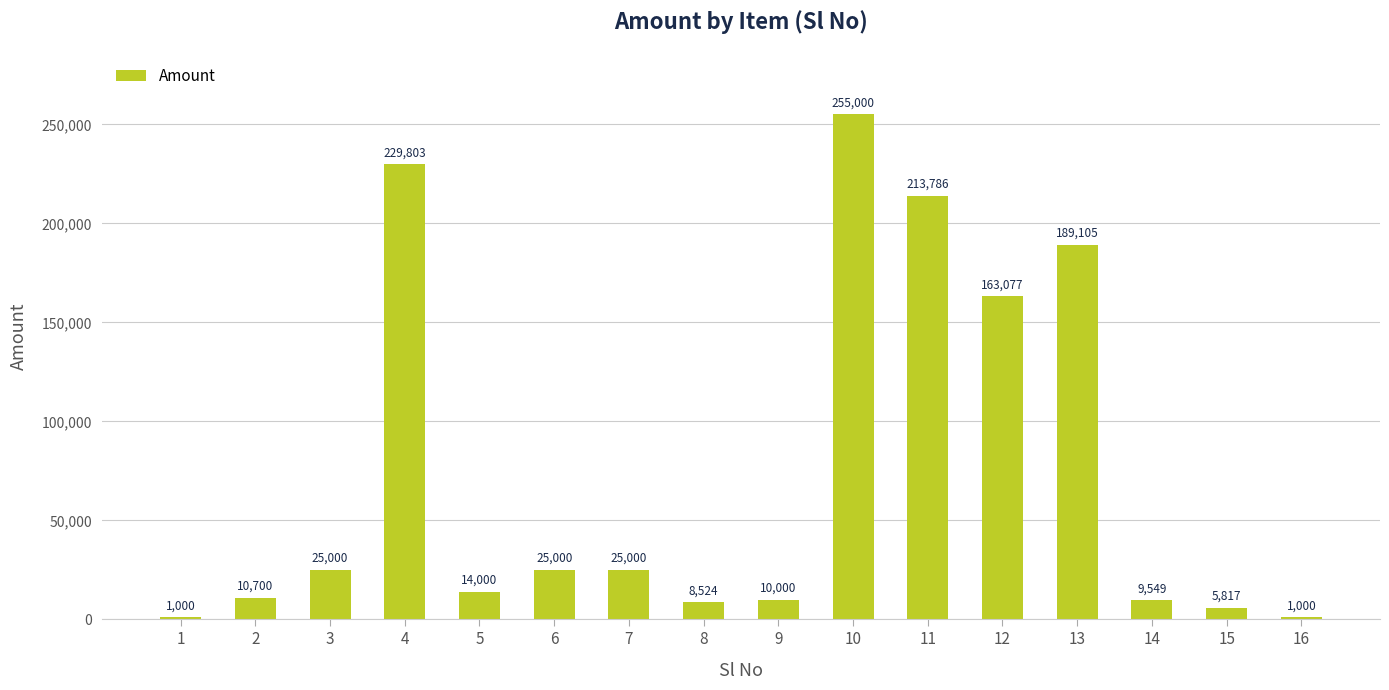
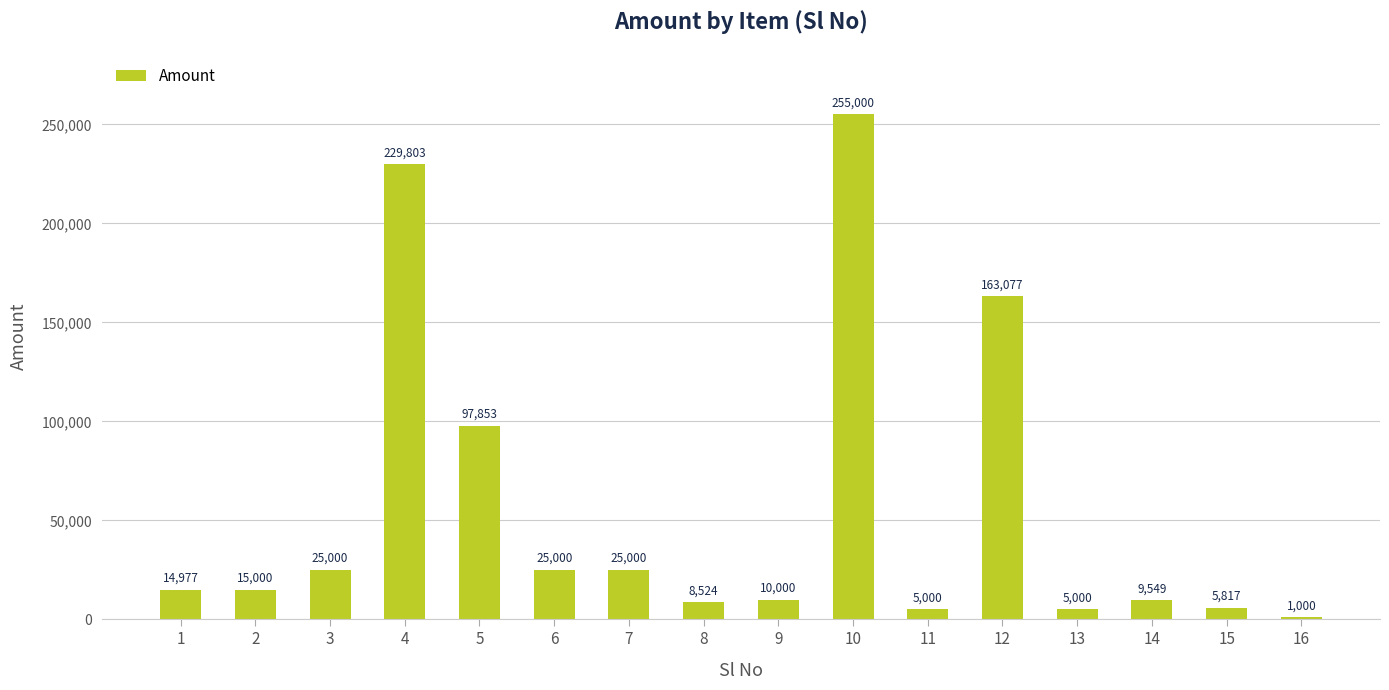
  {
-   "1": "1,000",
-   "2": "10,700",
+   "1": "14,977",
+   "2": "15,000",
    "3": "25,000",
    "4": "229,803",
-   "5": "14,000",
+   "5": "97,853",
    "6": "25,000",
    "7": "25,000",
    "8": "8,524",
    "9": "10,000",
    "10": "255,000",
-   "11": "213,786",
+   "11": "5,000",
    "12": "163,077",
-   "13": "189,105",
+   "13": "5,000",
    "14": "9,549",
    "15": "5,817",
    "16": "1,000"
  }
